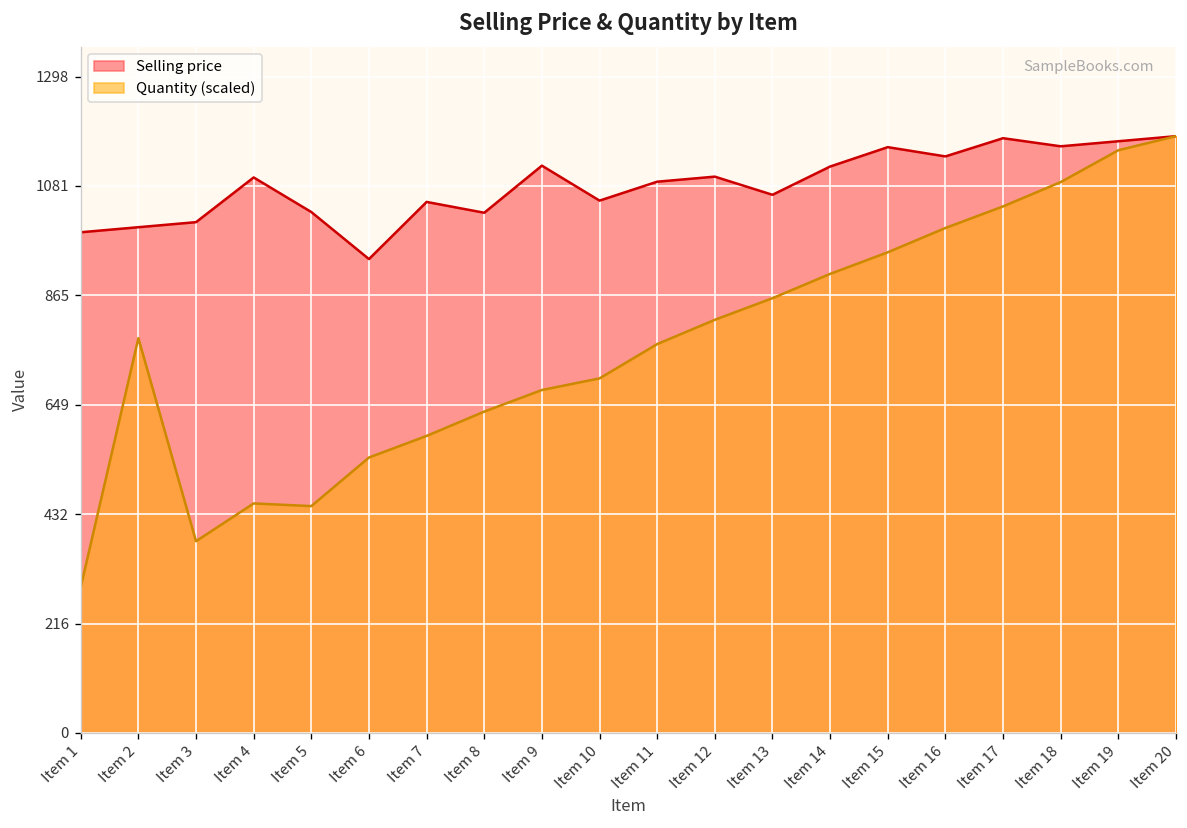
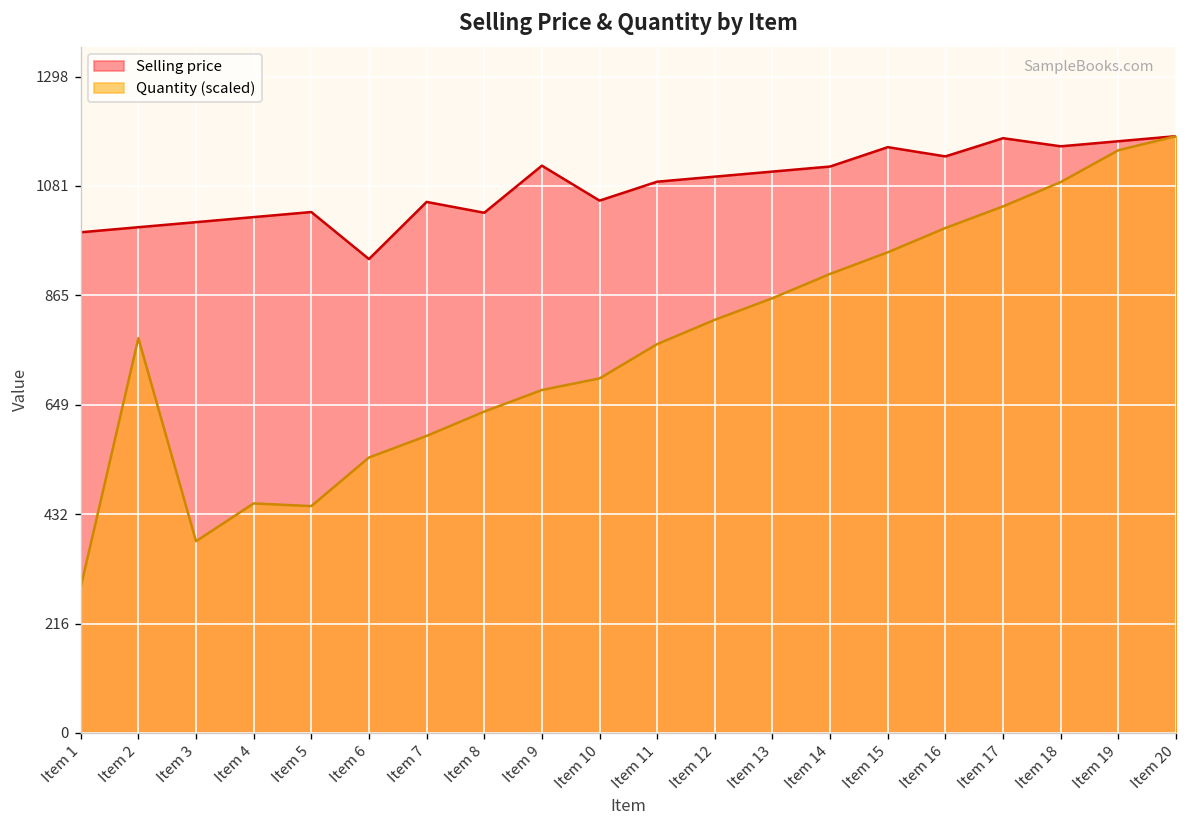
  {
    "Selling price": {
      "Item 1": 990,
      "Item 2": 1000,
      "Item 3": 1010,
-     "Item 4": 1100,
+     "Item 4": 1020,
      "Item 5": 1030,
      "Item 6": 940,
      "Item 7": 1050,
      "Item 8": 1030,
      "Item 9": 1120,
      "Item 10": 1050,
      "Item 11": 1090,
      "Item 12": 1100,
-     "Item 13": 1060,
+     "Item 13": 1110,
      "Item 14": 1120,
      "Item 15": 1160,
      "Item 16": 1140,
      "Item 17": 1180,
      "Item 18": 1160,
      "Item 19": 1170
    },
    "Quantity (scaled)": {
      "Item 1": 290,
      "Item 2": 780,
      "Item 3": 380,
      "Item 4": 450,
      "Item 5": 450,
      "Item 6": 540,
      "Item 7": 590,
      "Item 8": 640,
      "Item 9": 680,
      "Item 10": 700,
      "Item 11": 770,
      "Item 12": 820,
      "Item 13": 860,
      "Item 14": 910,
      "Item 15": 950,
      "Item 16": 1000,
      "Item 17": 1040,
      "Item 18": 1090,
      "Item 19": 1150
    }
  }
